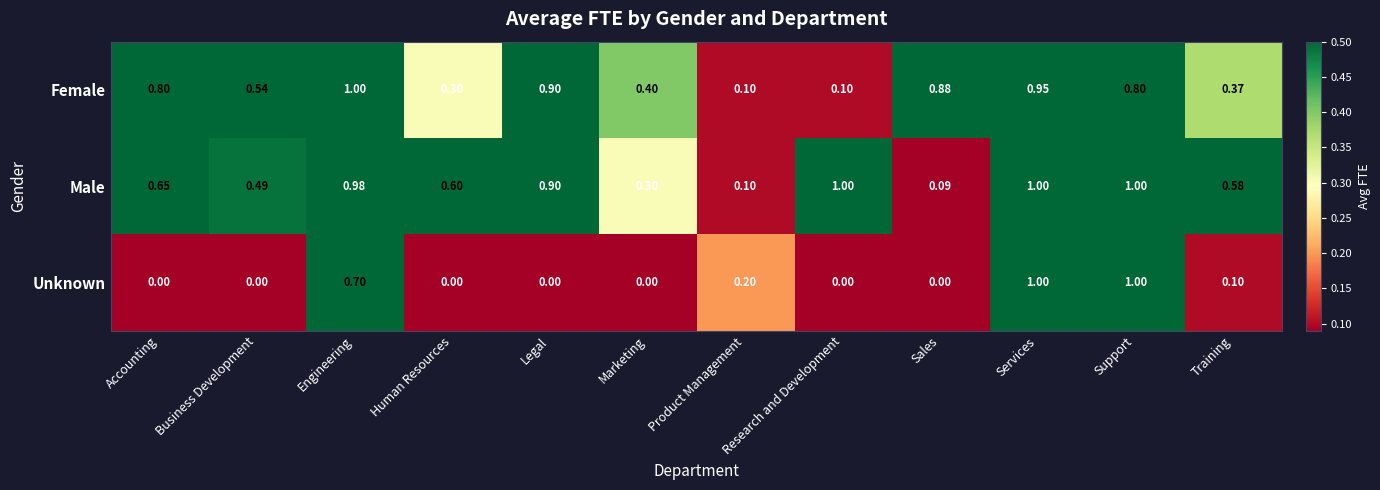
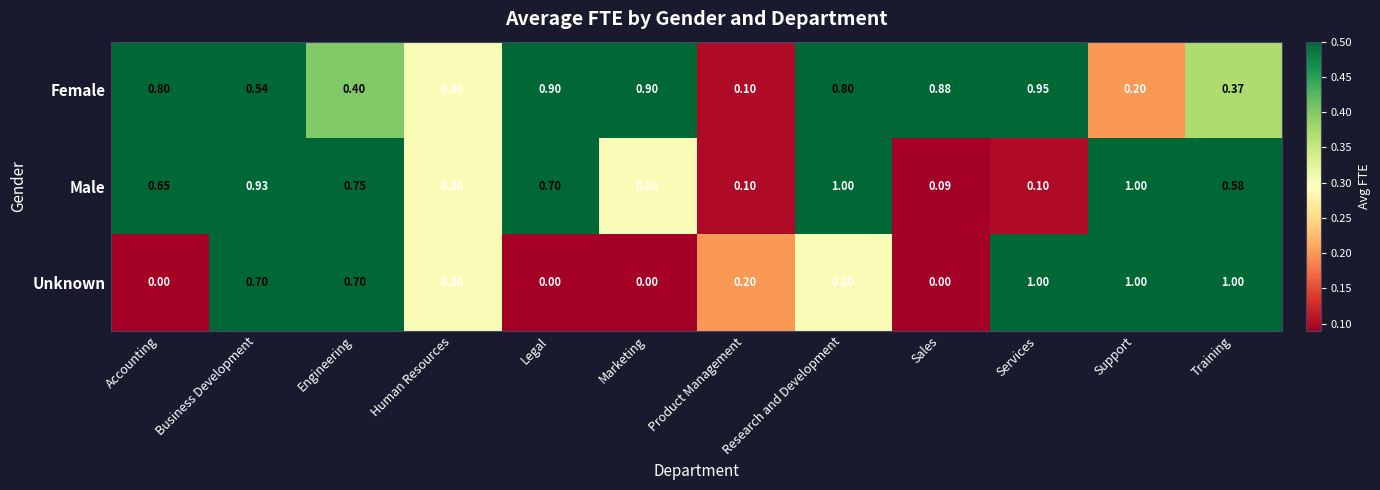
  {
    "Female": {
      "Accounting": 0.80,
      "Business Development": 0.54,
-     "Engineering": 1.00,
+     "Engineering": 0.40,
      "Human Resources": 0.30,
      "Legal": 0.90,
-     "Marketing": 0.40,
+     "Marketing": 0.90,
      "Product Management": 0.10,
-     "Research and Development": 0.10,
+     "Research and Development": 0.80,
      "Sales": 0.88,
      "Services": 0.95,
-     "Support": 0.80,
+     "Support": 0.20,
      "Training": 0.37
    },
    "Male": {
      "Accounting": 0.65,
-     "Business Development": 0.49,
-     "Engineering": 0.98,
-     "Human Resources": 0.60,
-     "Legal": 0.90,
+     "Business Development": 0.93,
+     "Engineering": 0.75,
+     "Human Resources": 0.30,
+     "Legal": 0.70,
      "Marketing": 0.30,
      "Product Management": 0.10,
      "Research and Development": 1.00,
      "Sales": 0.09,
-     "Services": 1.00,
+     "Services": 0.10,
      "Support": 1.00,
      "Training": 0.58
    },
    "Unknown": {
      "Accounting": 0.00,
-     "Business Development": 0.00,
+     "Business Development": 0.70,
      "Engineering": 0.70,
-     "Human Resources": 0.00,
+     "Human Resources": 0.30,
      "Legal": 0.00,
      "Marketing": 0.00,
      "Product Management": 0.20,
-     "Research and Development": 0.00,
+     "Research and Development": 0.30,
      "Sales": 0.00,
      "Services": 1.00,
      "Support": 1.00,
-     "Training": 0.10
+     "Training": 1.00
    }
  }
